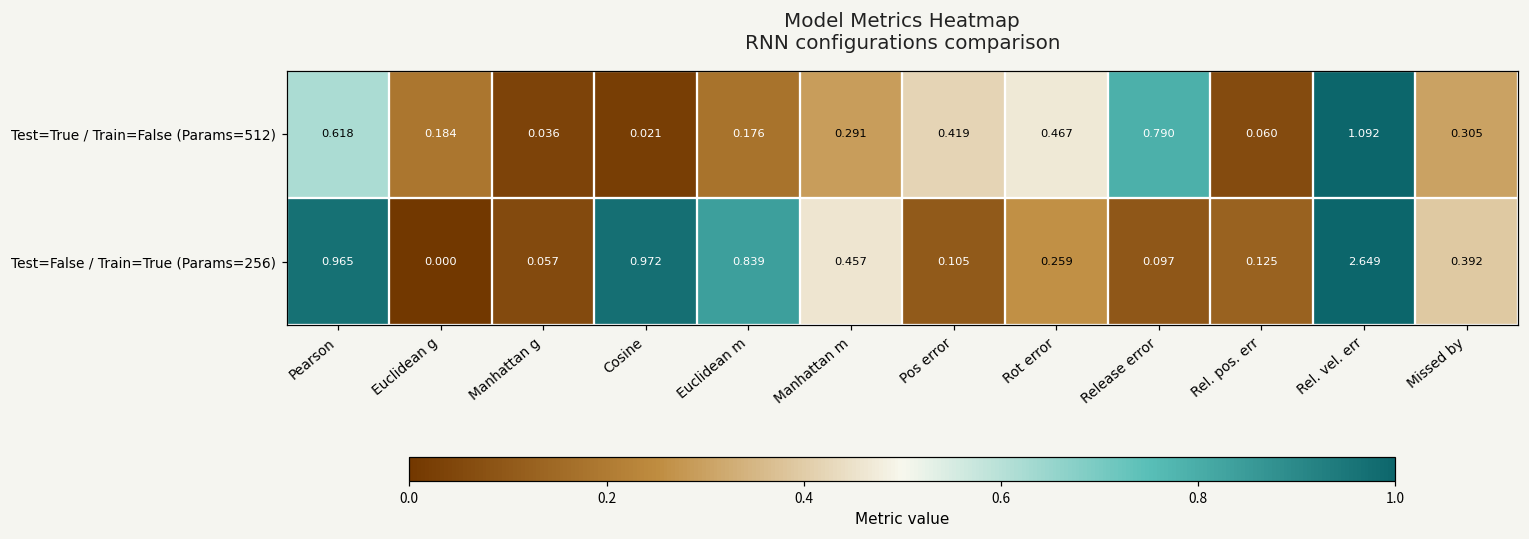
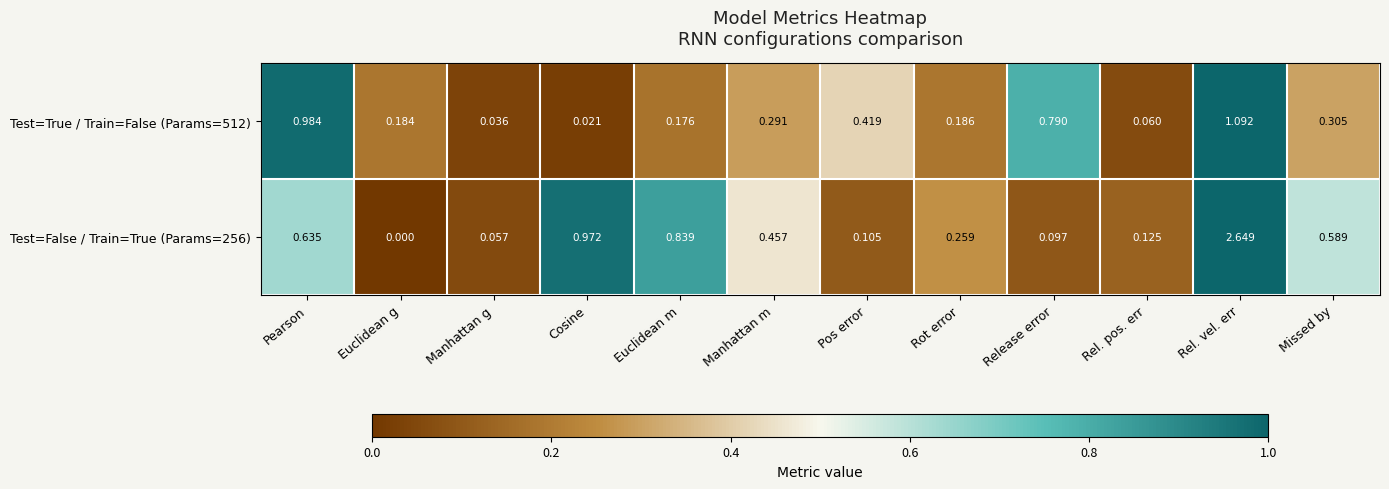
  {
    "Test=True / Train=False (Params=512)": {
-     "Pearson": 0.618,
+     "Pearson": 0.984,
      "Euclidean g": 0.184,
      "Manhattan g": 0.036,
      "Cosine": 0.021,
      "Euclidean m": 0.176,
      "Manhattan m": 0.291,
      "Pos error": 0.419,
-     "Rot error": 0.467,
+     "Rot error": 0.186,
      "Release error": 0.790,
      "Rel. pos. err": 0.060,
      "Rel. vel. err": 1.092,
      "Missed by": 0.305
    },
    "Test=False / Train=True (Params=256)": {
-     "Pearson": 0.965,
+     "Pearson": 0.635,
      "Euclidean g": 0.000,
      "Manhattan g": 0.057,
      "Cosine": 0.972,
      "Euclidean m": 0.839,
      "Manhattan m": 0.457,
      "Pos error": 0.105,
      "Rot error": 0.259,
      "Release error": 0.097,
      "Rel. pos. err": 0.125,
      "Rel. vel. err": 2.649,
-     "Missed by": 0.392
+     "Missed by": 0.589
    }
  }
